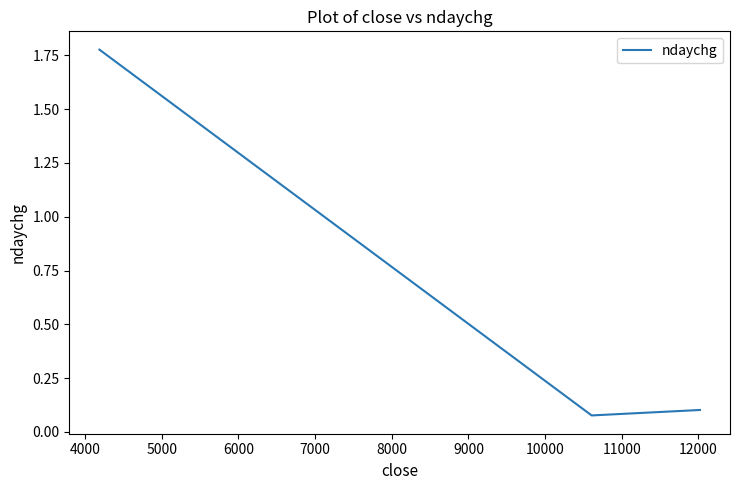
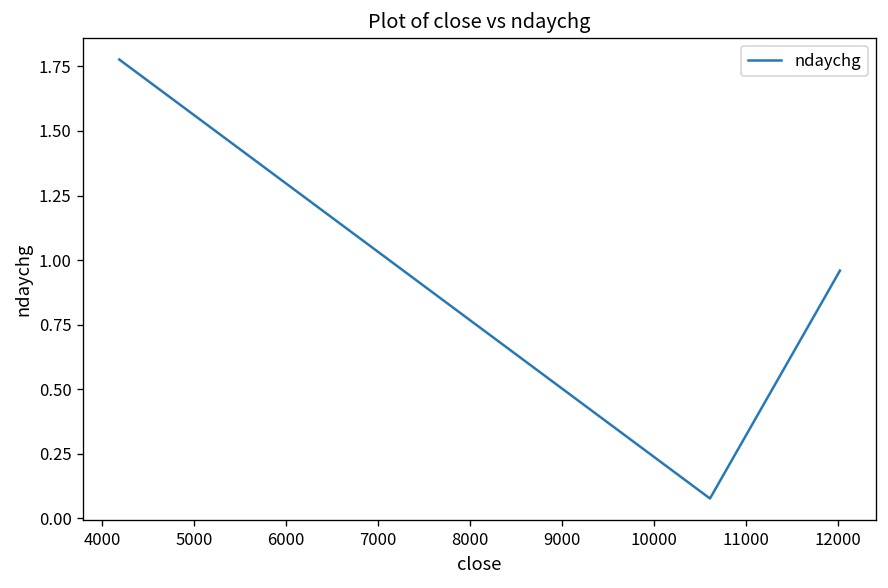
  {
-   "12000": 0.10
+   "12000": 0.96
  }
